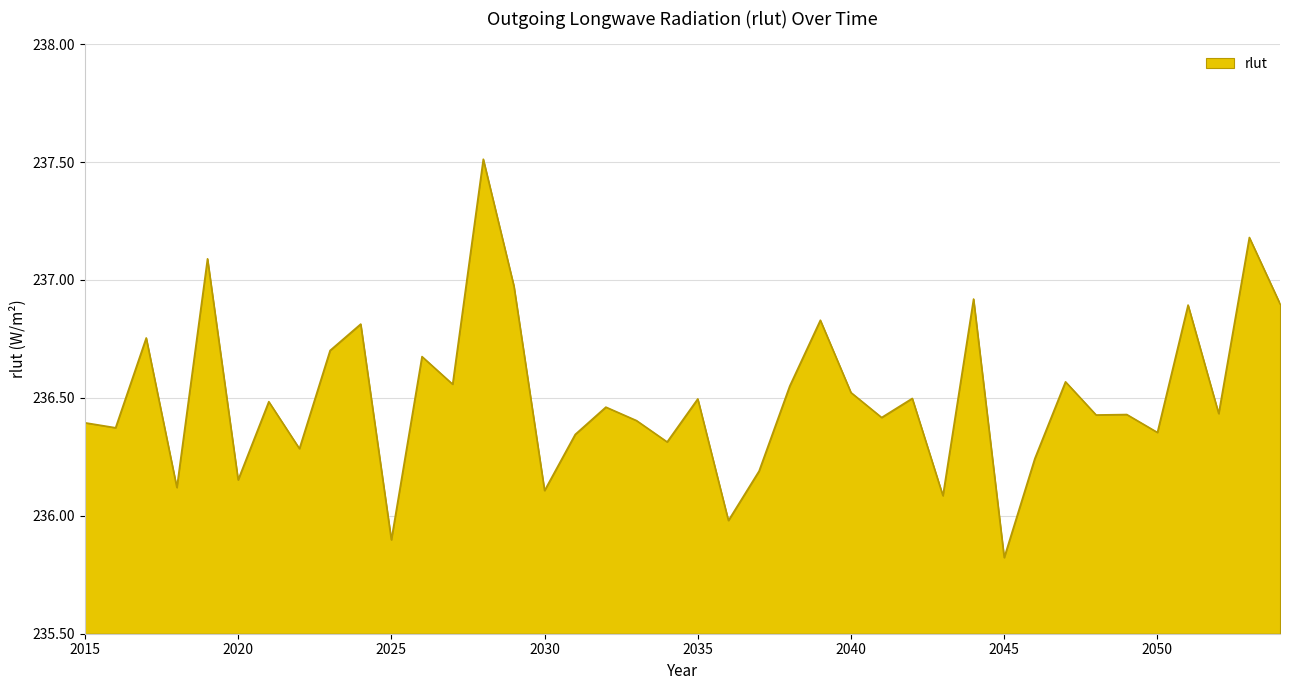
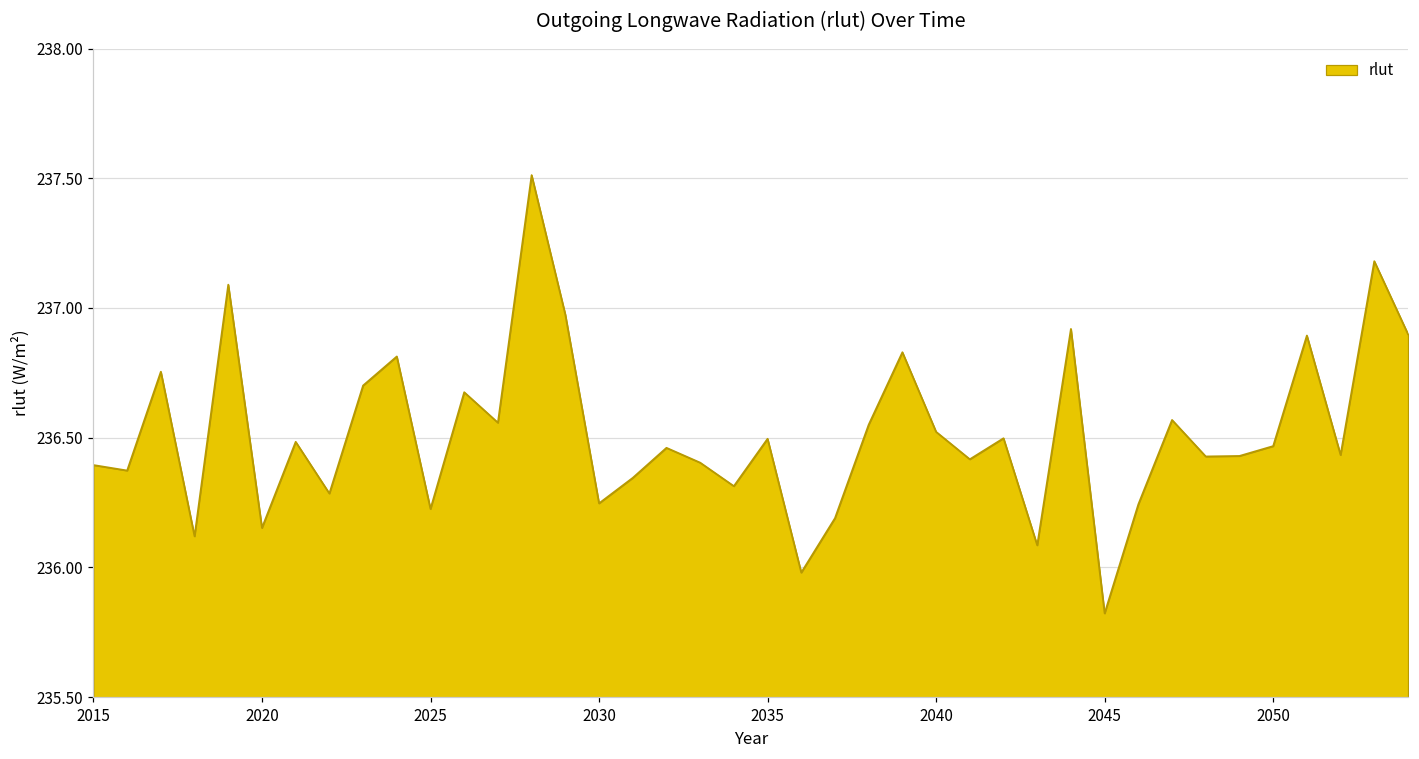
  {
    "2015": 236.39,
    "2020": 236.15,
-   "2025": 235.90,
-   "2030": 236.11,
+   "2025": 236.23,
+   "2030": 236.25,
    "2035": 236.50,
    "2040": 236.52,
    "2045": 235.82,
-   "2050": 236.35
+   "2050": 236.47
  }
